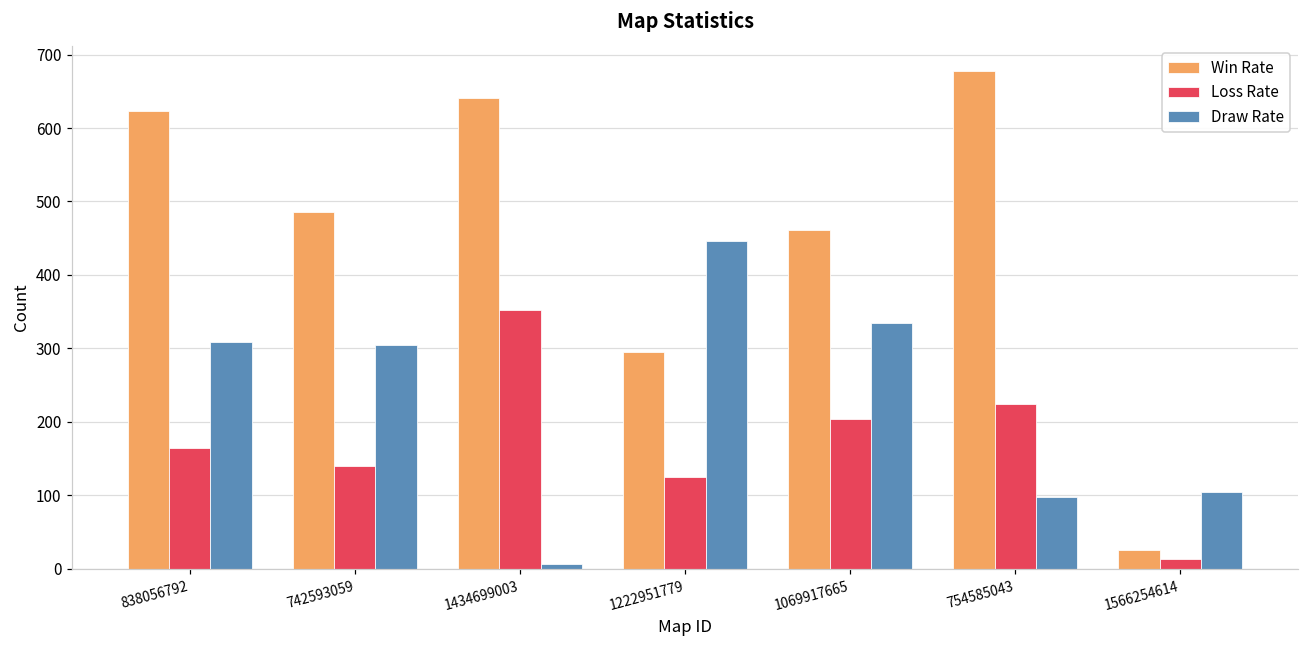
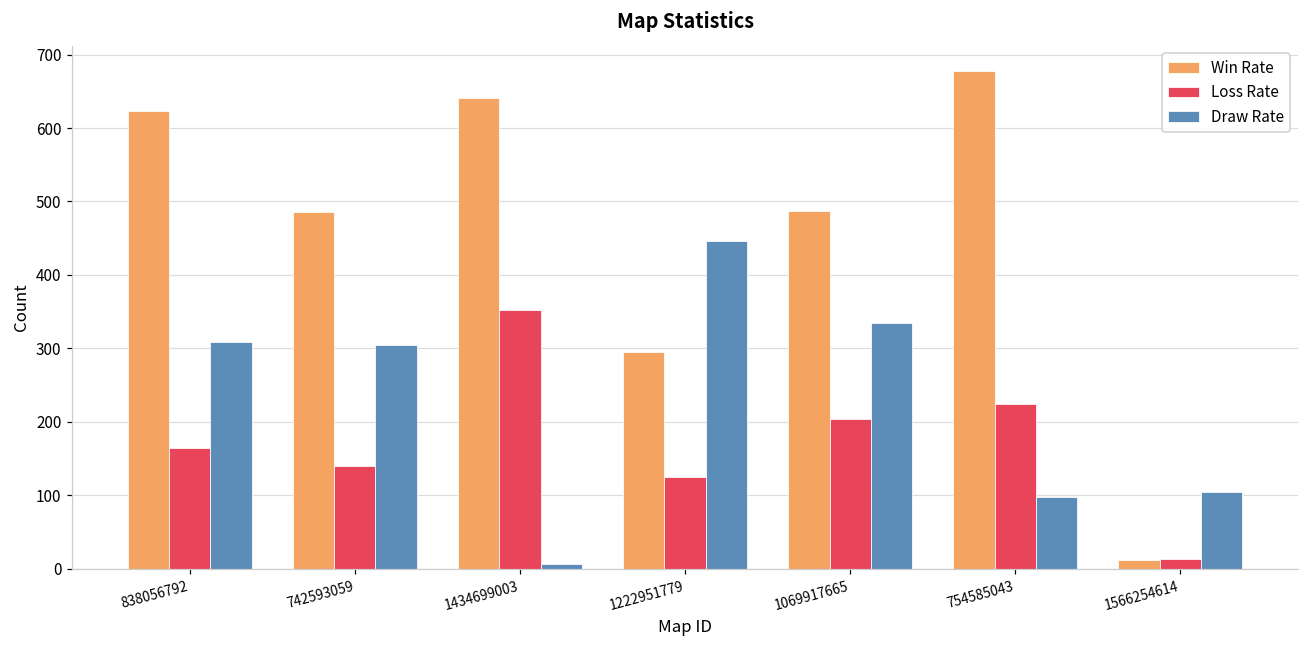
  {
    "Win Rate": {
      "838056792": 620,
      "742593059": 490,
      "1434699003": 640,
      "1222951779": 300,
-     "1069917665": 460,
+     "1069917665": 490,
      "754585043": 680,
-     "1566254614": 30
+     "1566254614": 10
    },
    "Loss Rate": {
      "838056792": 170,
      "742593059": 140,
      "1434699003": 350,
      "1222951779": 130,
      "1069917665": 200,
      "754585043": 220,
      "1566254614": 10
    },
    "Draw Rate": {
      "838056792": 310,
      "742593059": 300,
      "1434699003": 10,
      "1222951779": 450,
      "1069917665": 340,
      "754585043": 100,
      "1566254614": 100
    }
  }
